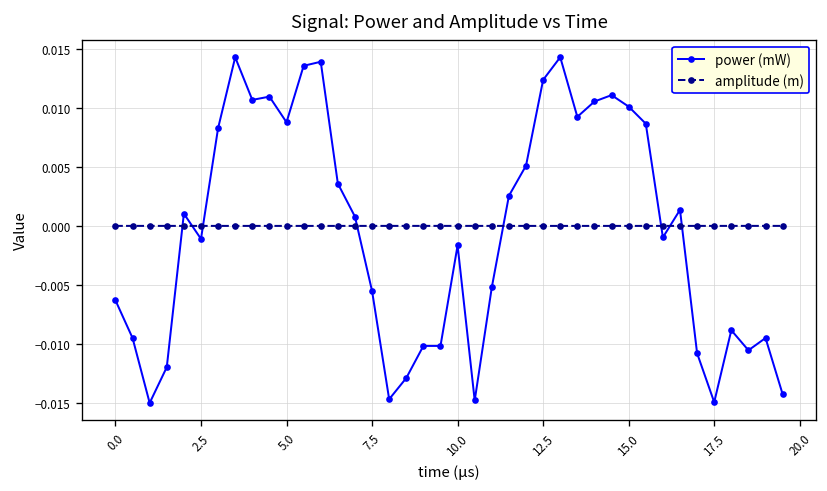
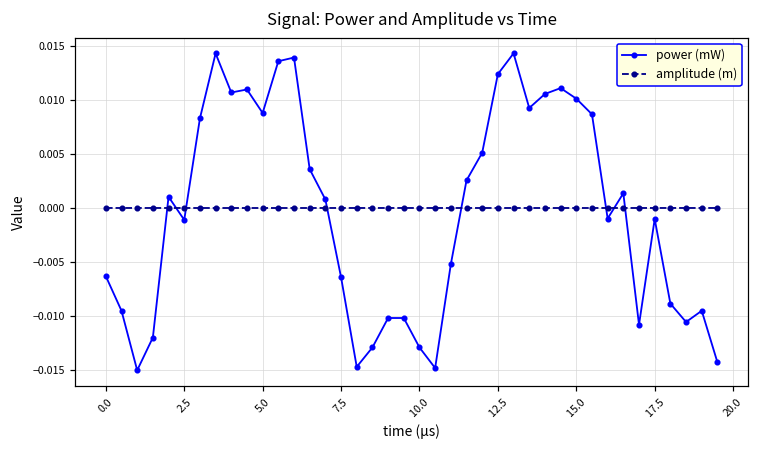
  {
    "power (mW)": {
      "0.0": -0.006,
      "2.5": -0.001,
      "5.0": 0.009,
-     "7.5": -0.0055,
-     "10.0": -0.002,
+     "7.5": -0.0064,
+     "10.0": -0.013,
      "12.5": 0.012,
      "15.0": 0.010,
-     "17.5": -0.015
+     "17.5": -0.001
    },
    "amplitude (m)": {
      "0.0": 0.000,
      "2.5": 0.000,
      "5.0": 0.000,
      "7.5": 0.000,
      "10.0": 0.000,
      "12.5": 0.000,
      "15.0": 0.000,
      "17.5": 0.000
    }
  }
